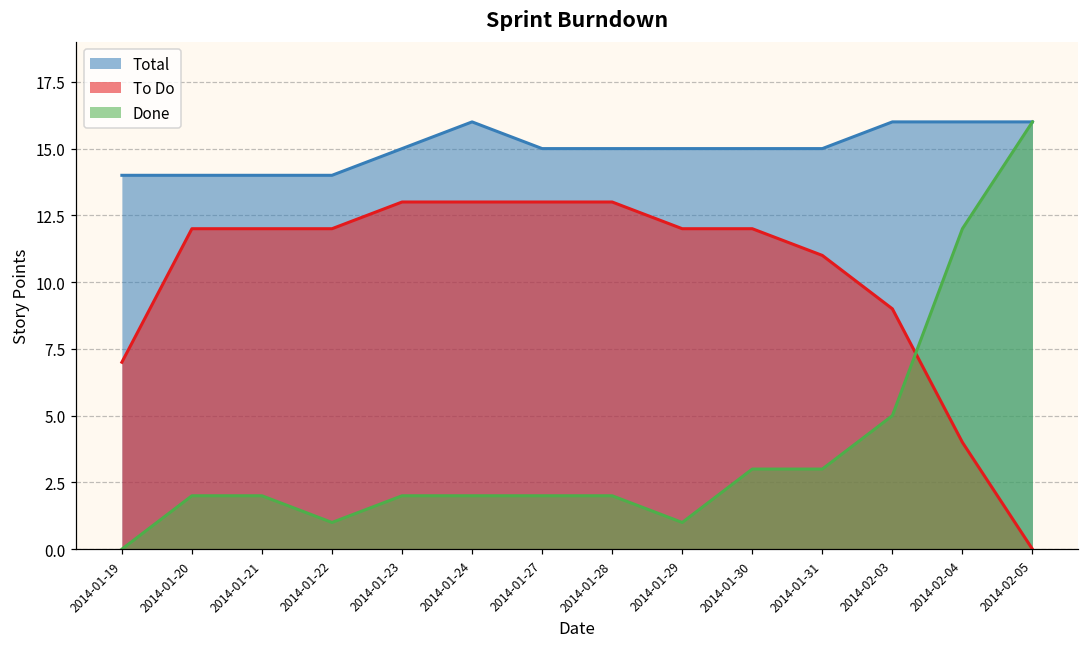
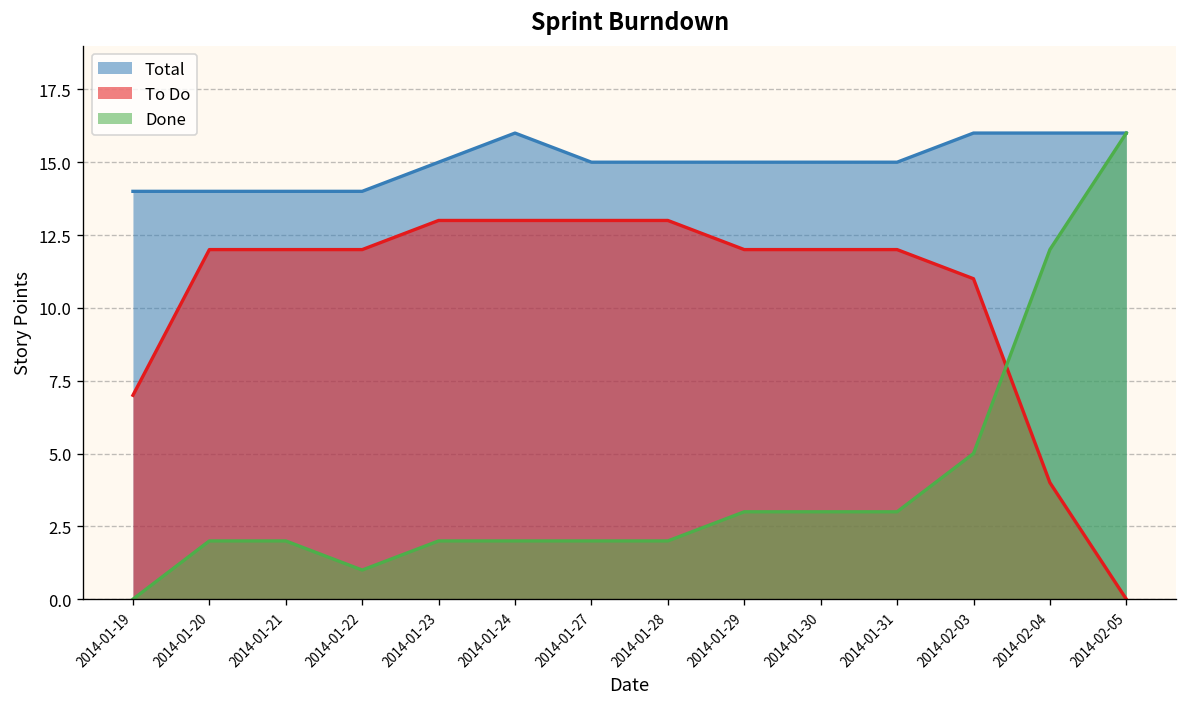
  {
    "Total": {
      "2014-01-19": 14,
      "2014-01-20": 14,
      "2014-01-21": 14,
      "2014-01-22": 14,
      "2014-01-23": 15,
      "2014-01-24": 16,
      "2014-01-27": 15,
      "2014-01-28": 15,
      "2014-01-29": 15,
      "2014-01-30": 15,
      "2014-01-31": 15,
      "2014-02-03": 16,
      "2014-02-04": 16
    },
    "To Do": {
      "2014-01-19": 7,
      "2014-01-20": 12,
      "2014-01-21": 12,
      "2014-01-22": 12,
      "2014-01-23": 13,
      "2014-01-24": 13,
      "2014-01-27": 13,
      "2014-01-28": 13,
      "2014-01-29": 12,
      "2014-01-30": 12,
-     "2014-01-31": 11,
-     "2014-02-03": 9,
+     "2014-01-31": 12,
+     "2014-02-03": 11,
      "2014-02-04": 4,
      "2014-02-05": 0
    },
    "Done": {
      "2014-01-19": 0,
      "2014-01-20": 2,
      "2014-01-21": 2,
      "2014-01-22": 1,
      "2014-01-23": 2,
      "2014-01-24": 2,
      "2014-01-27": 2,
      "2014-01-28": 2,
-     "2014-01-29": 1,
+     "2014-01-29": 3,
      "2014-01-30": 3,
      "2014-01-31": 3,
      "2014-02-03": 5,
      "2014-02-04": 12
    }
  }
